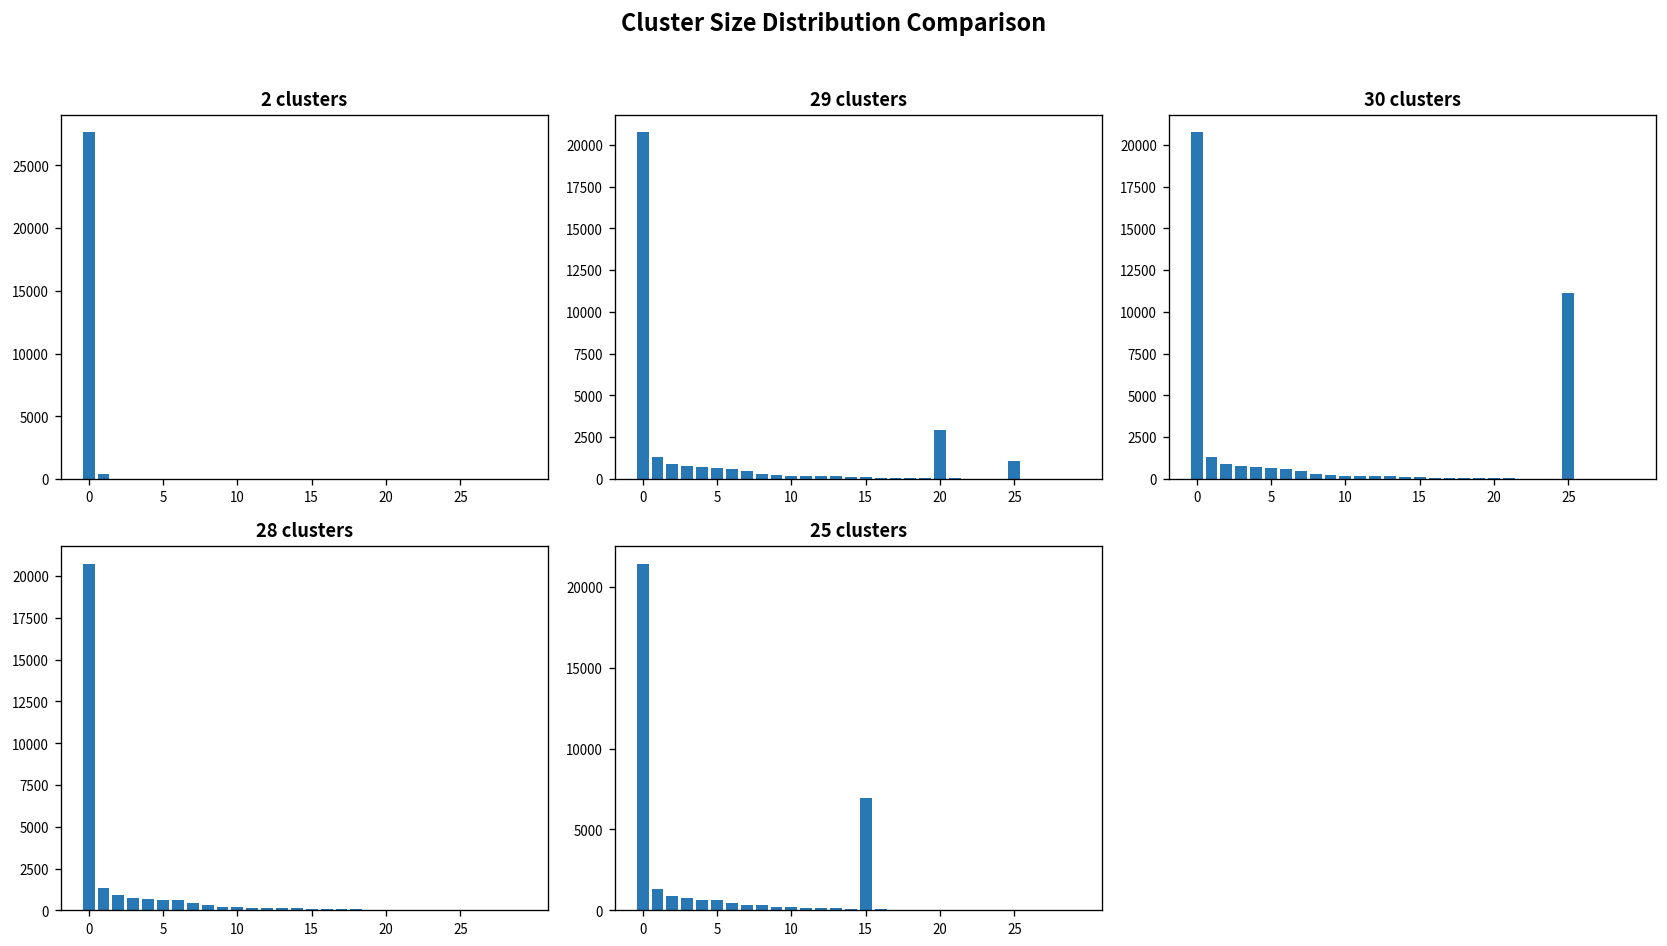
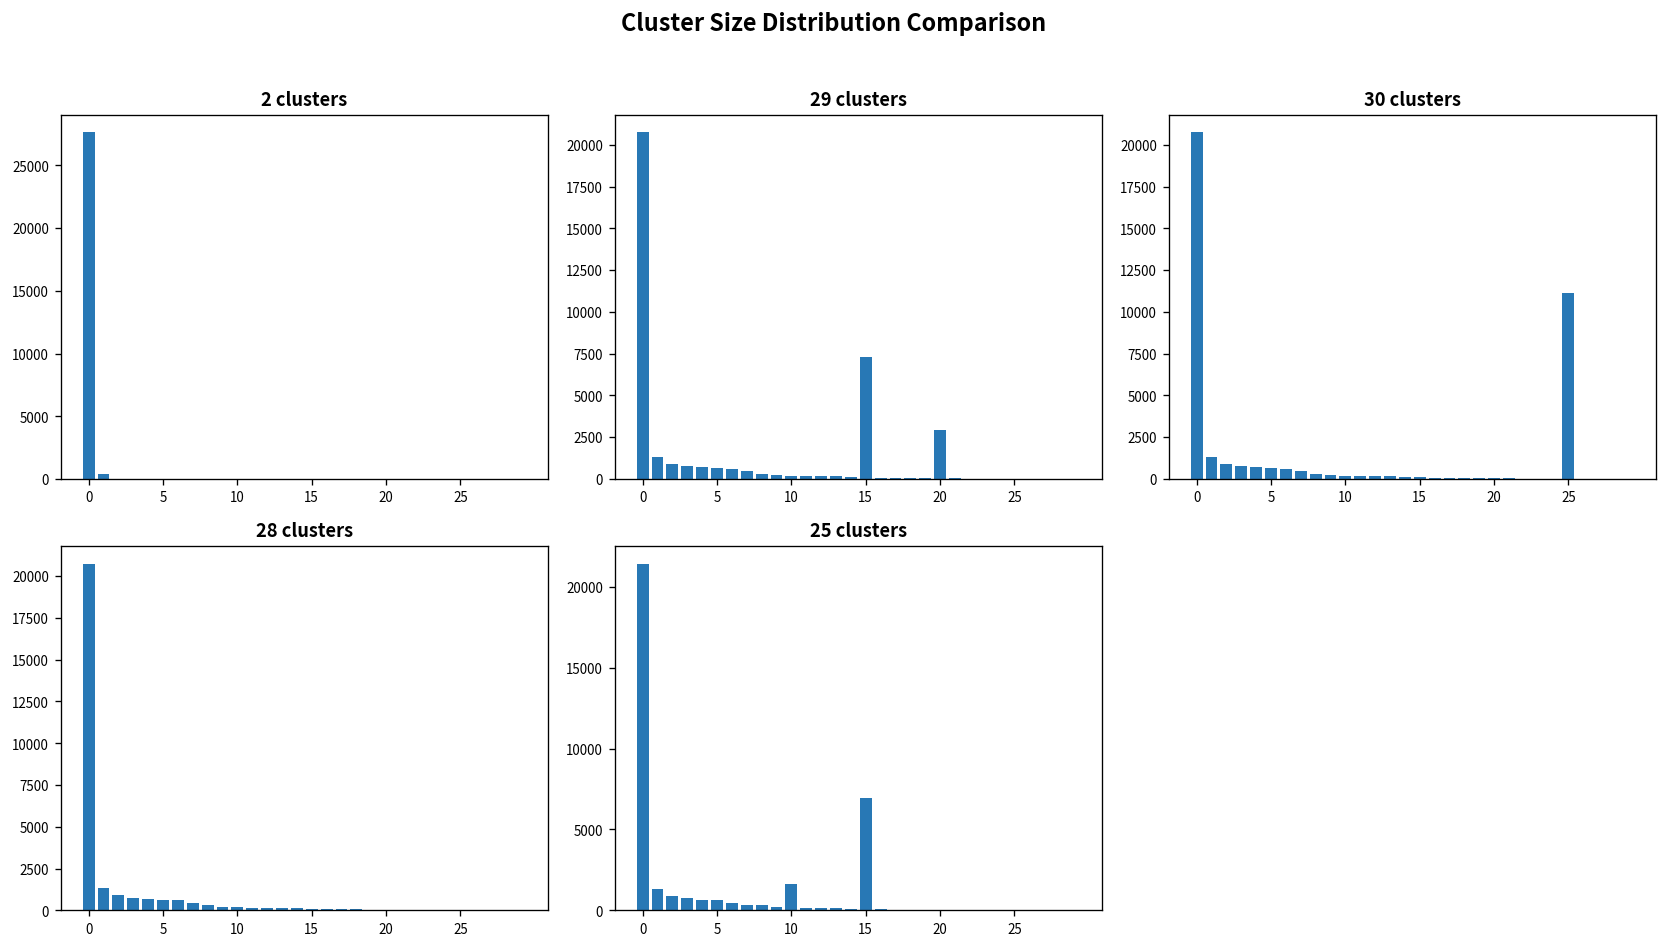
  {
    "2 clusters": {
      "0": 27700,
      "5": 0,
      "10": 0,
      "15": 0,
      "20": 0,
      "25": 0
    },
    "29 clusters": {
      "0": 20800,
      "5": 600,
-     "15": 100,
+     "15": 7300,
      "20": 2900,
-     "25": 1100
+     "25": 0
    },
    "30 clusters": {
      "0": 20800,
      "5": 600,
      "25": 11200
    },
    "28 clusters": {
      "0": 20800,
      "5": 600
    },
    "25 clusters": {
      "0": 21400,
      "5": 600,
-     "10": 200,
+     "10": 1600,
      "15": 7000,
      "25": 0
    }
  }
